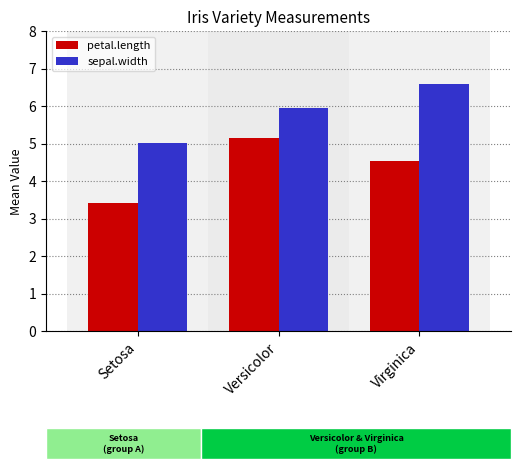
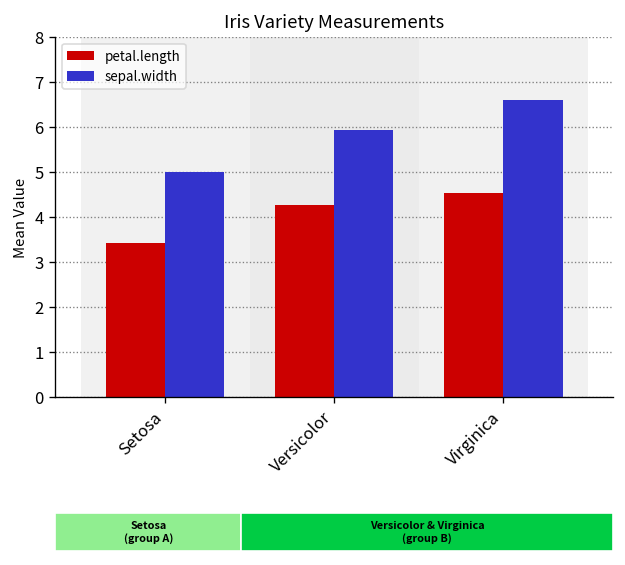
  {
    "Iris Variety Measurements": {
      "petal.length": {
        "Setosa": 3.4,
-       "Versicolor": 5.2,
+       "Versicolor": 4.3,
        "Virginica": 4.5
      },
      "sepal.width": {
        "Setosa": 5.0,
        "Versicolor": 5.9,
        "Virginica": 6.6
      }
    }
  }
